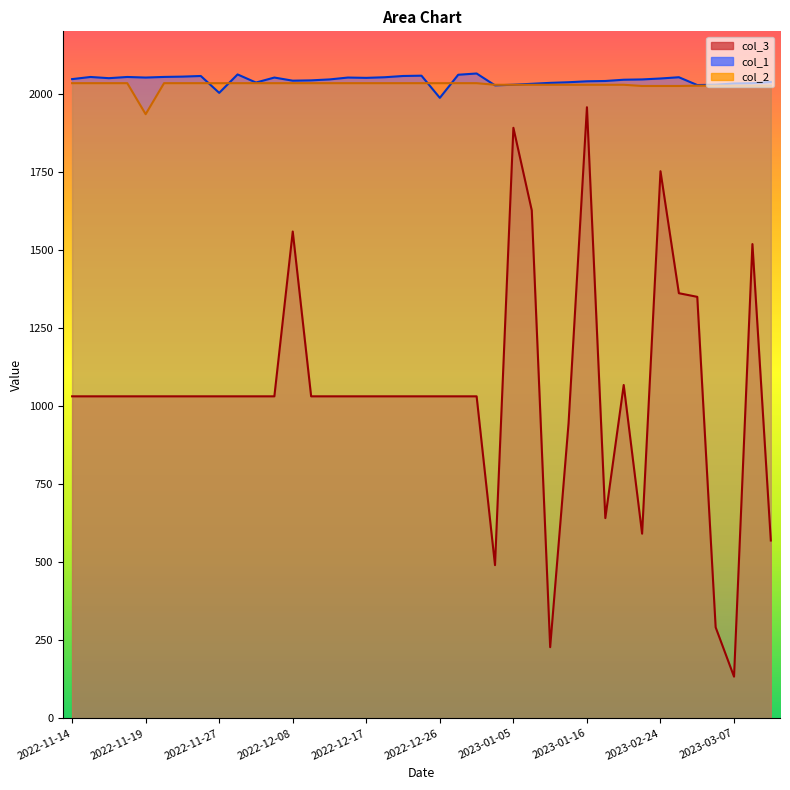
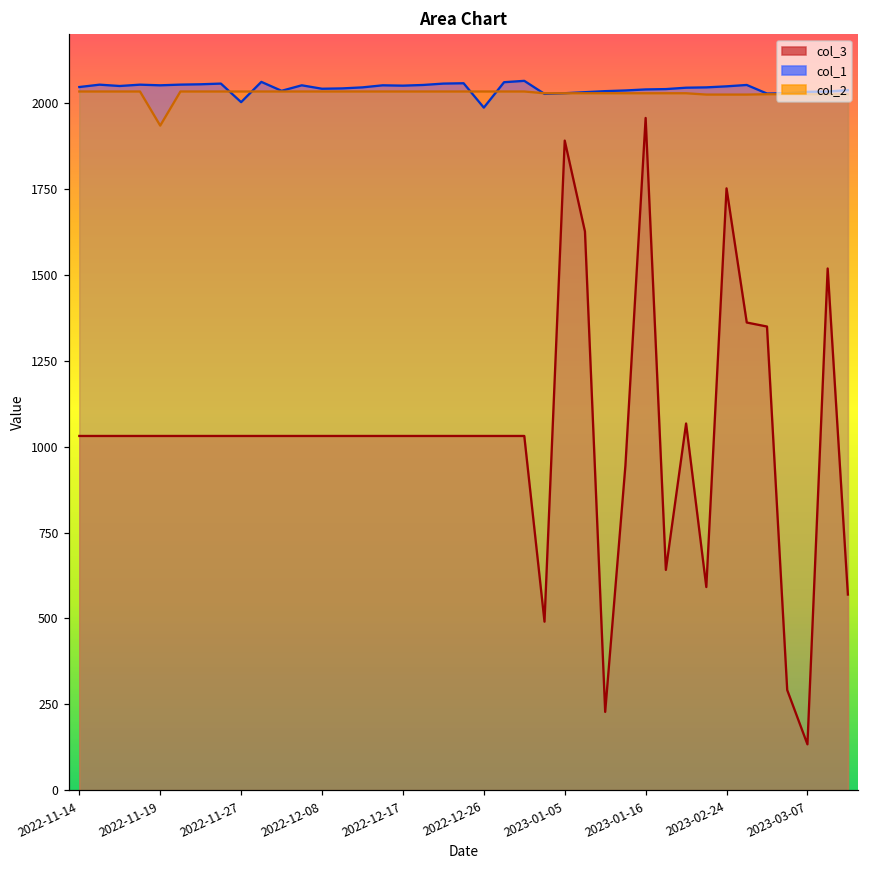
  {
    "col_3": {
      "2022-11-14": 1030,
      "2022-11-19": 1030,
      "2022-11-27": 1030,
-     "2022-12-08": 1560,
+     "2022-12-08": 1030,
      "2022-12-17": 1030,
      "2022-12-26": 1030,
      "2023-01-05": 1890,
      "2023-01-16": 1960,
      "2023-02-24": 1750,
      "2023-03-07": 130
    },
    "col_1": {
      "2022-11-14": 2050,
      "2022-11-19": 2050,
      "2022-11-27": 2000,
      "2022-12-17": 2050,
      "2022-12-26": 1990,
      "2023-01-16": 2040,
      "2023-02-24": 2050
    },
    "col_2": {
      "2022-11-14": 2030,
      "2022-11-19": 1930,
      "2022-11-27": 2030,
      "2022-12-17": 2030,
      "2022-12-26": 2030,
      "2023-01-16": 2030,
      "2023-02-24": 2030
    }
  }
